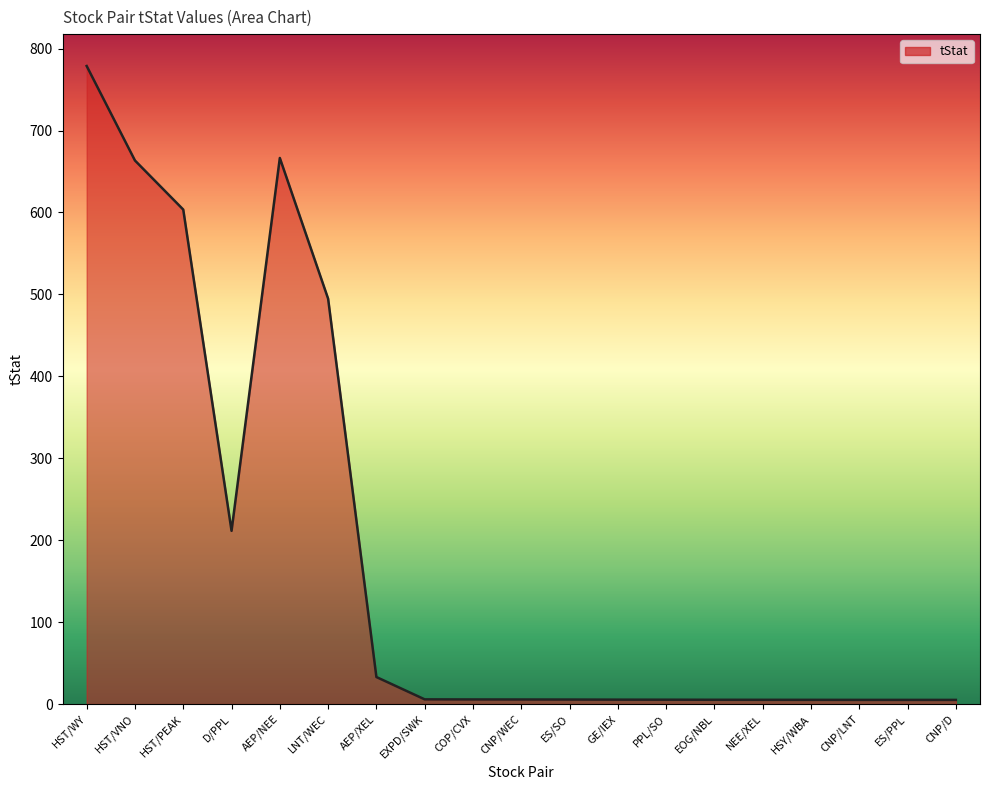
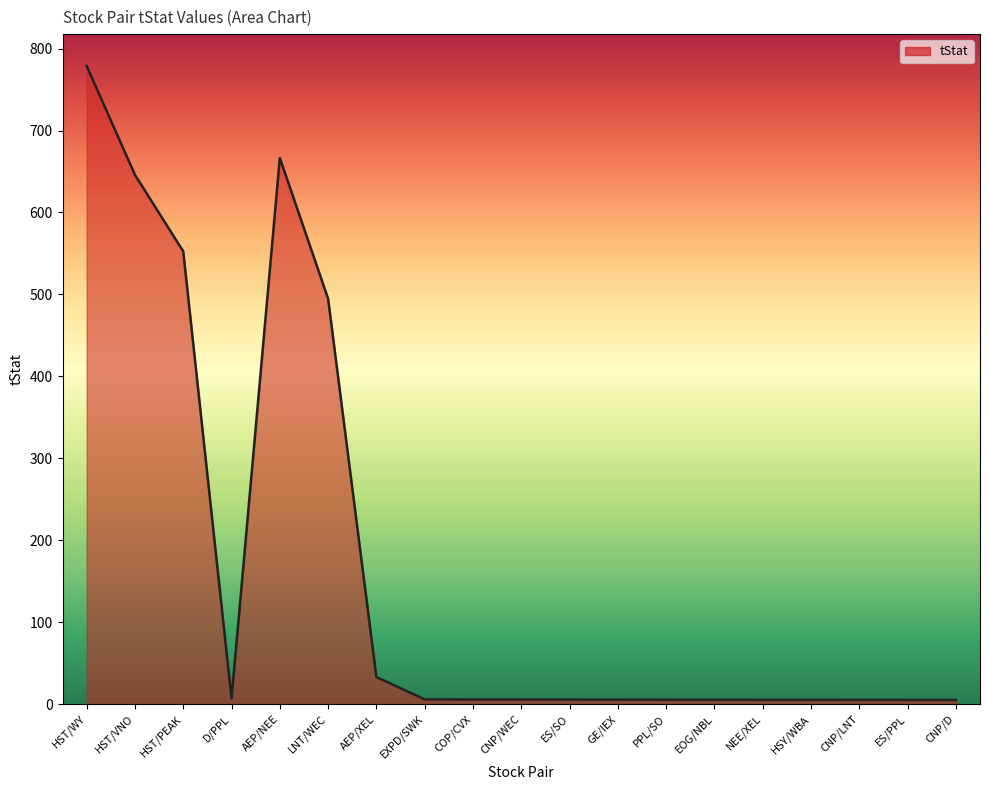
  {
    "HST/WY": 780,
-   "HST/VNO": 660,
-   "HST/PEAK": 600,
-   "D/PPL": 210,
+   "HST/VNO": 650,
+   "HST/PEAK": 550,
+   "D/PPL": 10,
    "AEP/NEE": 670,
    "LNT/WEC": 490,
    "AEP/XEL": 30,
    "EXPD/SWK": 10,
    "COP/CVX": 10,
    "CNP/WEC": 10,
    "ES/SO": 10,
    "GE/IEX": 10,
    "PPL/SO": 10,
    "EOG/NBL": 10,
    "NEE/XEL": 10,
    "HSY/WBA": 10,
    "CNP/LNT": 10,
    "ES/PPL": 10,
    "CNP/D": 10
  }
